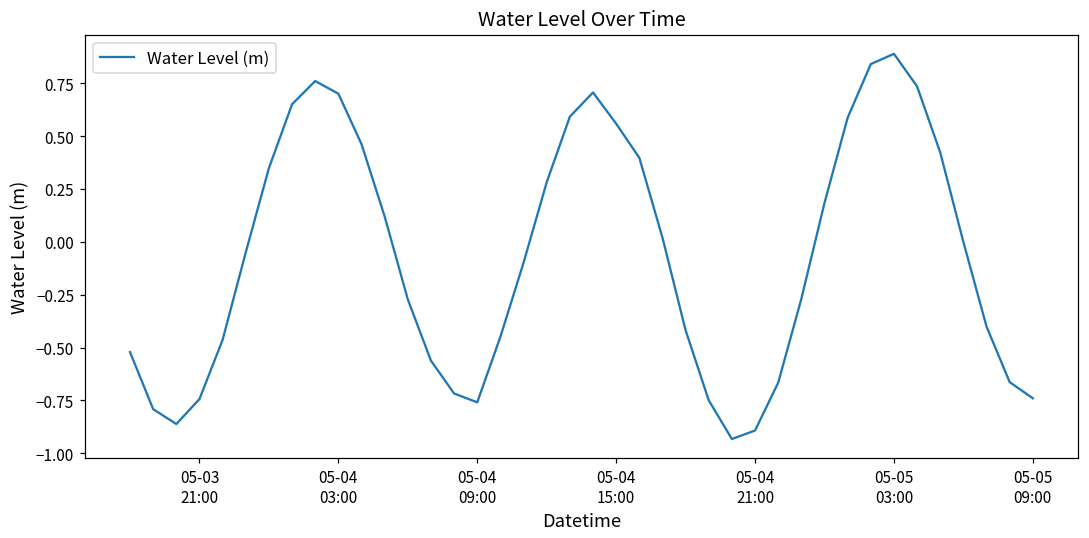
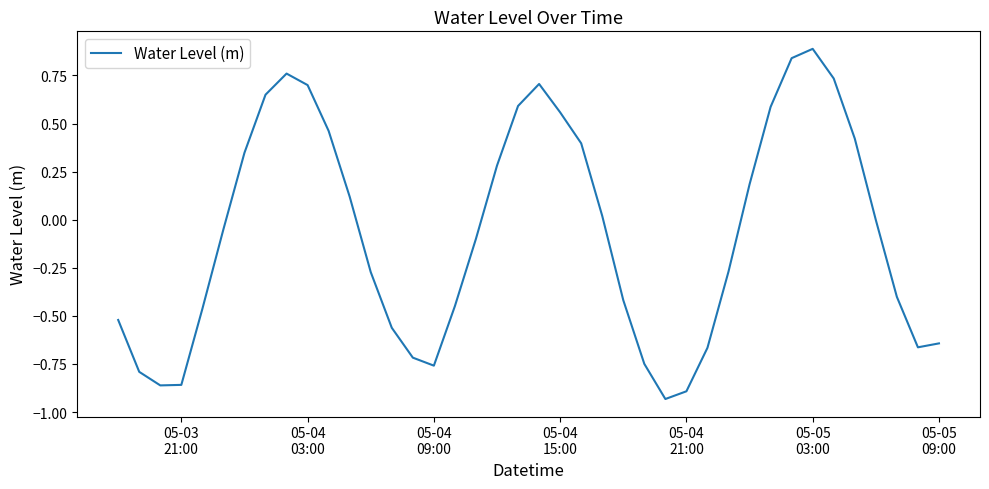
  {
-   "05-03 21:00": -0.74,
+   "05-03 21:00": -0.86,
    "05-04 03:00": 0.70,
    "05-04 09:00": -0.76,
    "05-04 15:00": 0.56,
    "05-04 21:00": -0.89,
    "05-05 03:00": 0.89,
-   "05-05 09:00": -0.74
+   "05-05 09:00": -0.64
  }
